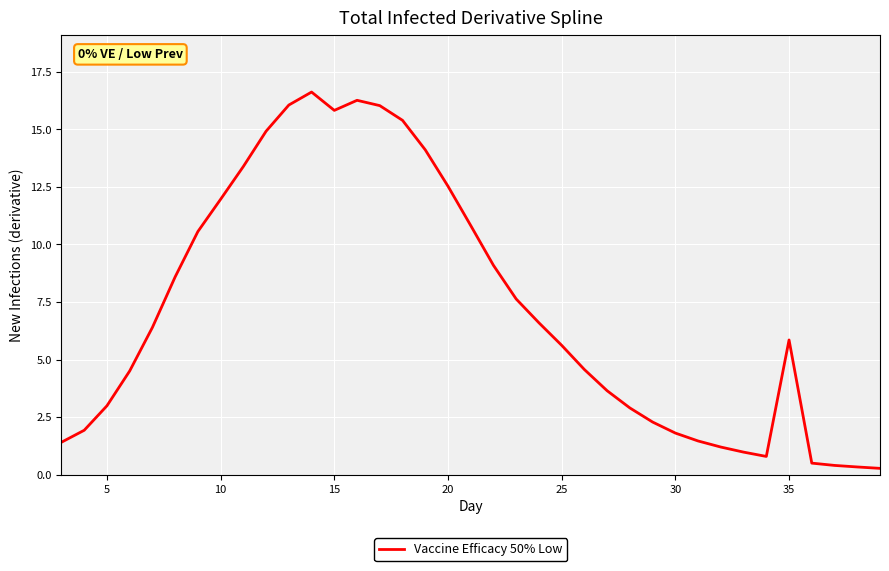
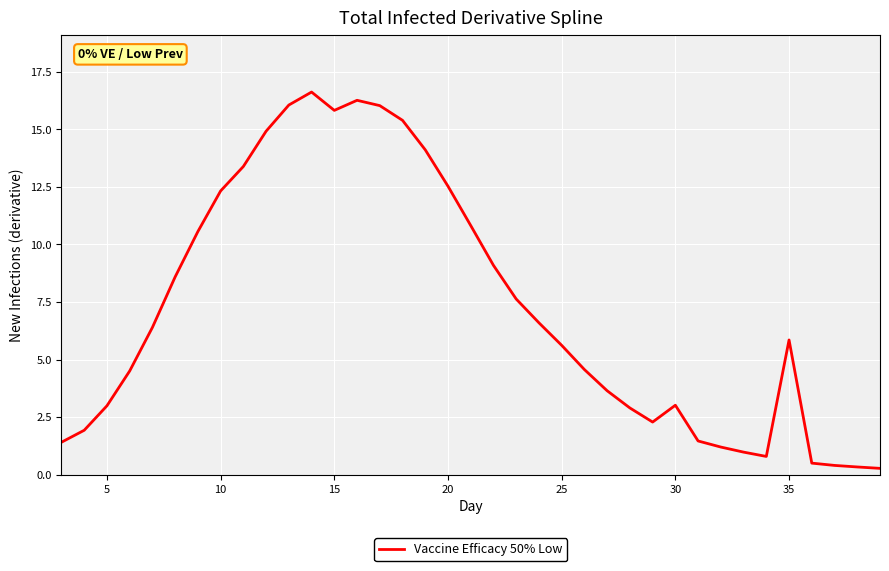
  {
    "5": 3.0,
-   "10": 12.0,
+   "10": 12.3,
    "15": 15.8,
    "20": 12.5,
    "25": 5.6,
-   "30": 1.8,
+   "30": 3.0,
    "35": 5.8
  }
